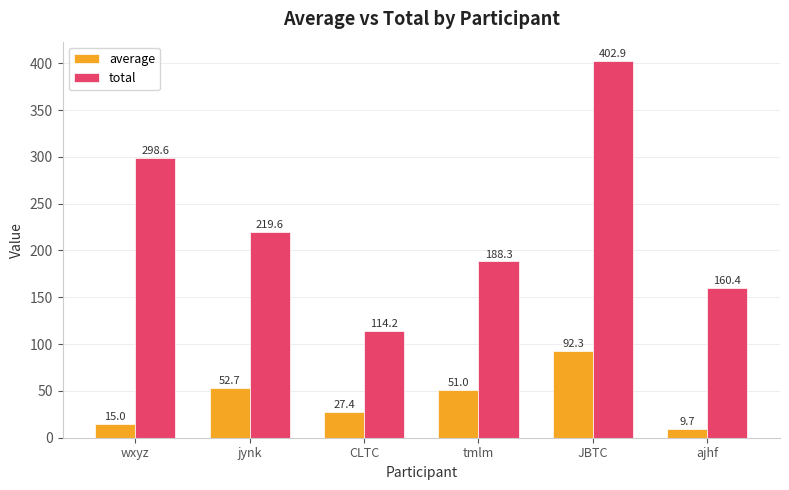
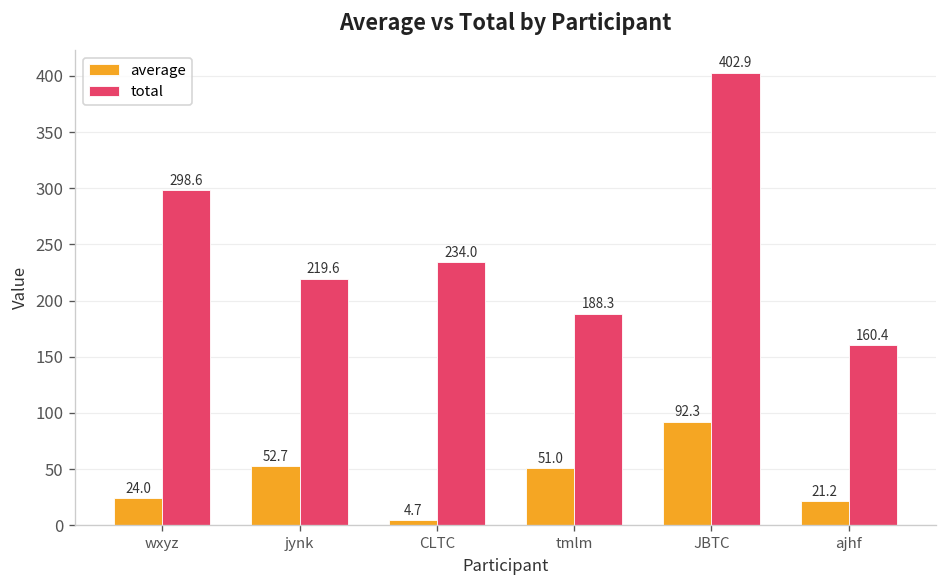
  {
    "average": {
-     "wxyz": 15.0,
+     "wxyz": 24.0,
      "jynk": 52.7,
-     "CLTC": 27.4,
+     "CLTC": 4.7,
      "tmlm": 51.0,
      "JBTC": 92.3,
-     "ajhf": 9.7
+     "ajhf": 21.2
    },
    "total": {
      "wxyz": 298.6,
      "jynk": 219.6,
-     "CLTC": 114.2,
+     "CLTC": 234.0,
      "tmlm": 188.3,
      "JBTC": 402.9,
      "ajhf": 160.4
    }
  }
